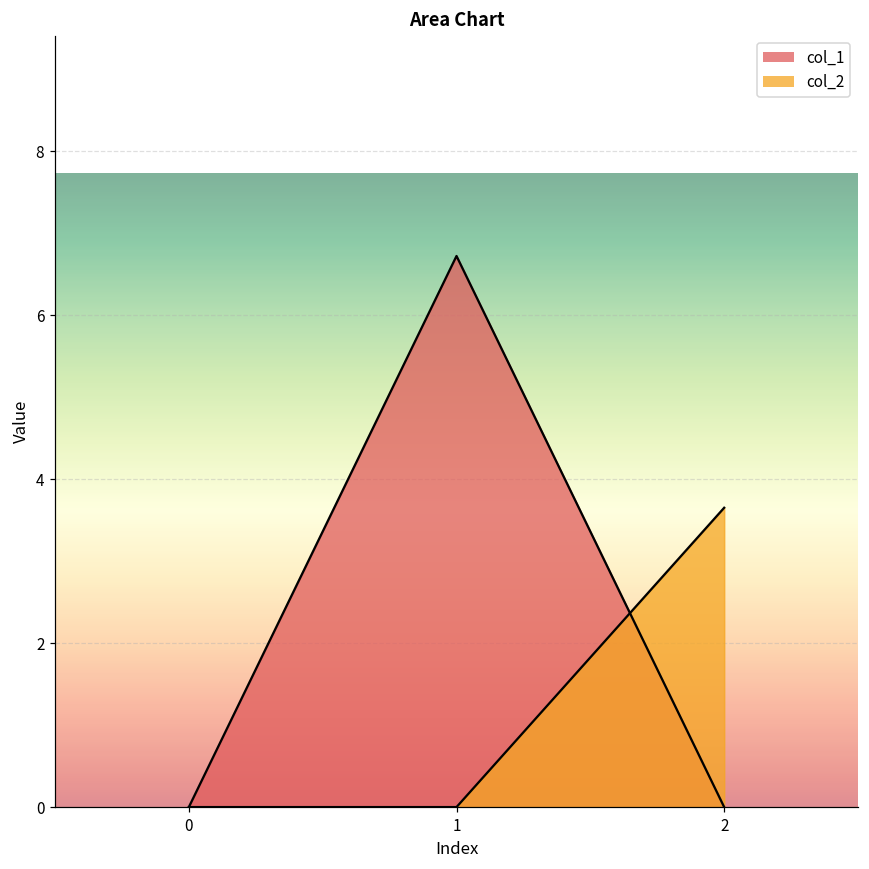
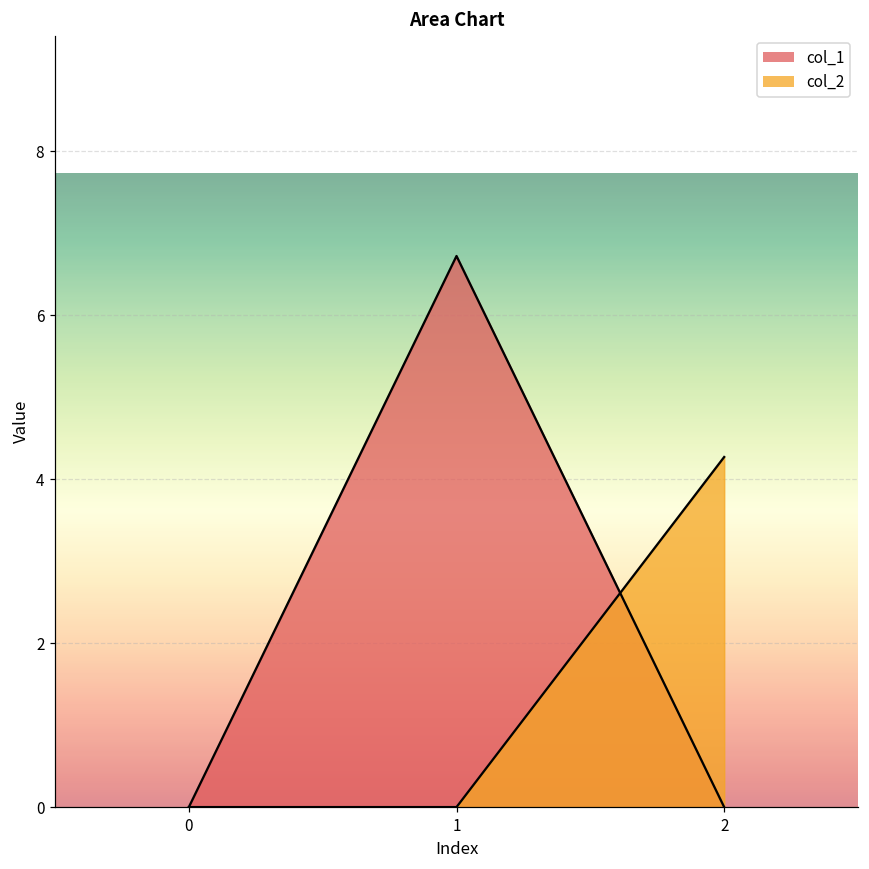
  {
    "col_1": {
      "1": 6.7,
      "2": 0.0
    },
    "col_2": {
      "1": 0.0,
-     "2": 3.7
+     "2": 4.3
    }
  }
